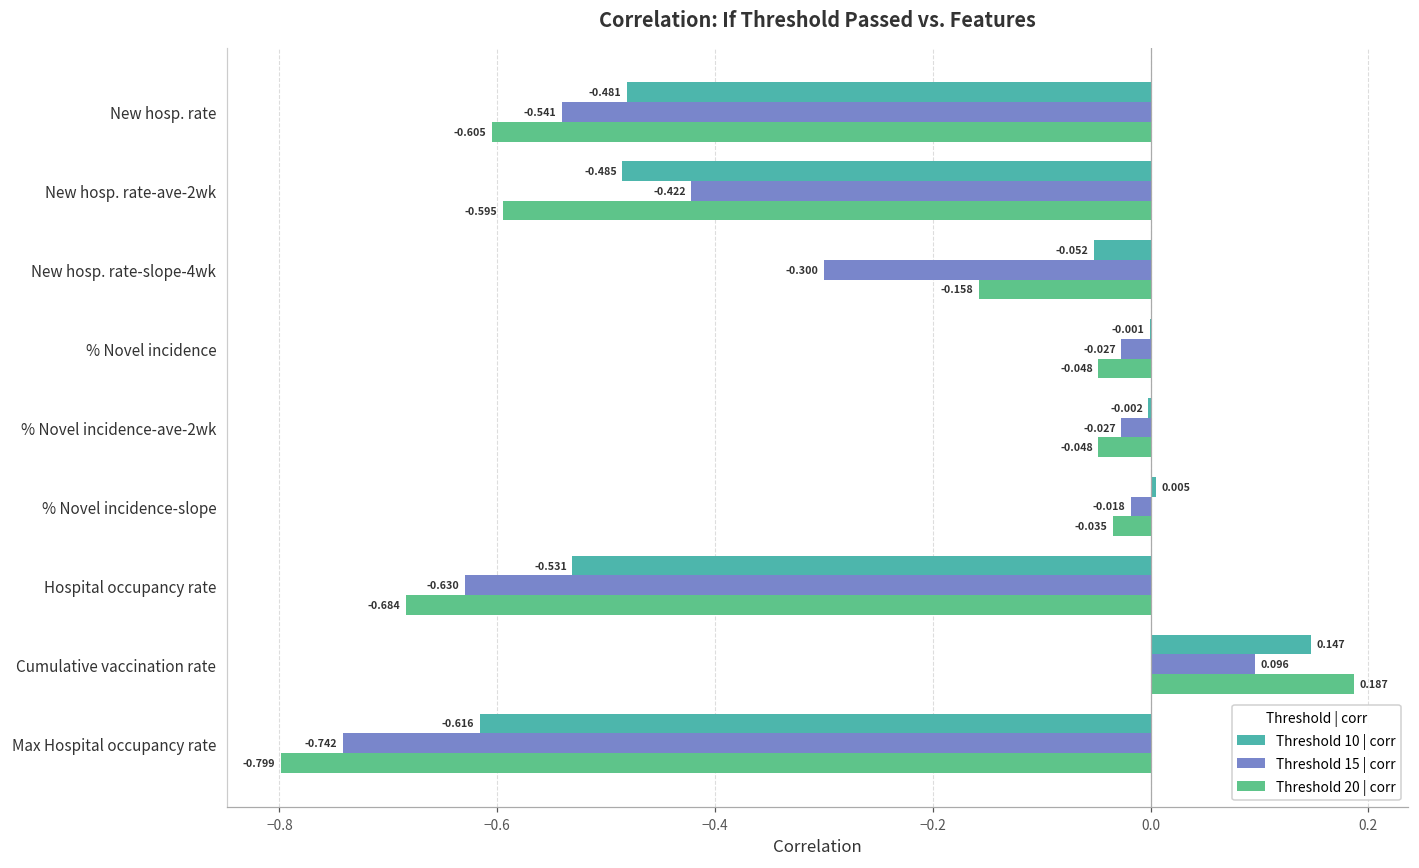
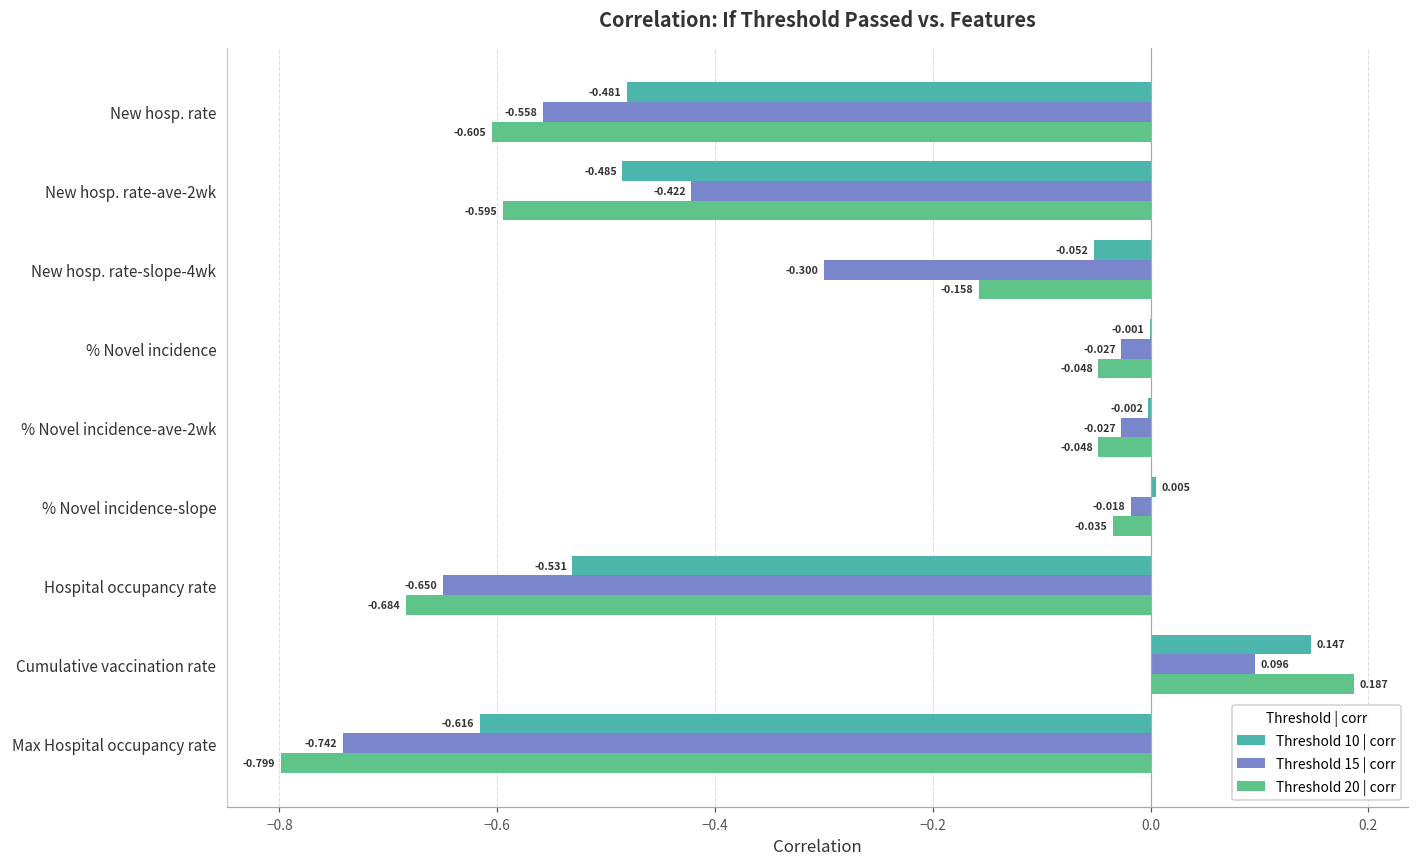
  {
    "Threshold 15 | corr": {
-     "New hosp. rate": -0.541,
+     "New hosp. rate": -0.558,
      "New hosp. rate-ave-2wk": -0.422,
      "New hosp. rate-slope-4wk": -0.300,
      "% Novel incidence": -0.027,
      "% Novel incidence-ave-2wk": -0.027,
      "% Novel incidence-slope": -0.018,
-     "Hospital occupancy rate": -0.630,
+     "Hospital occupancy rate": -0.650,
      "Cumulative vaccination rate": 0.096,
      "Max Hospital occupancy rate": -0.742
    }
  }
